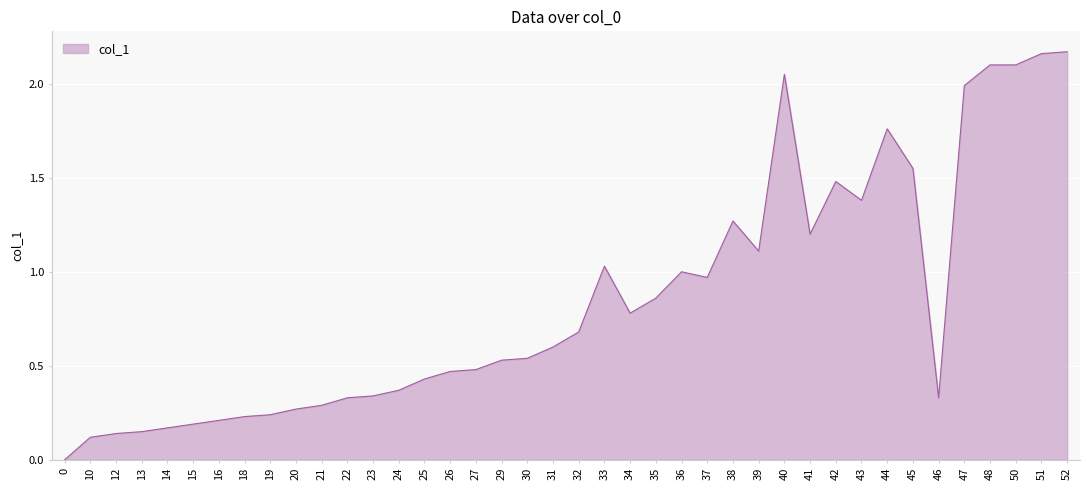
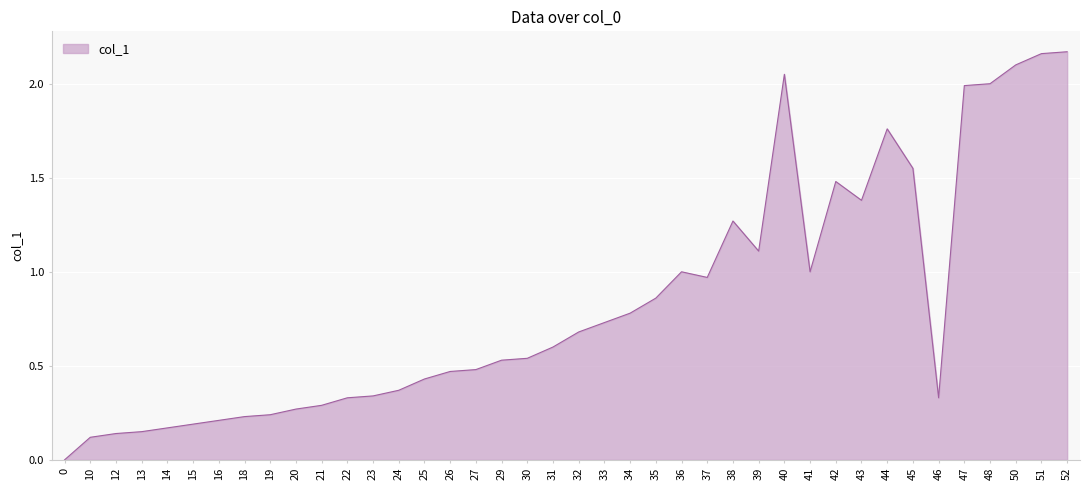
  {
    "0": 0.00,
    "10": 0.12,
    "12": 0.14,
    "13": 0.15,
    "14": 0.17,
    "15": 0.19,
    "16": 0.21,
    "18": 0.23,
    "19": 0.24,
    "20": 0.27,
    "21": 0.29,
    "22": 0.33,
    "23": 0.34,
    "24": 0.37,
    "25": 0.43,
    "26": 0.47,
    "27": 0.48,
    "29": 0.53,
    "30": 0.54,
    "31": 0.60,
    "32": 0.68,
-   "33": 1.03,
+   "33": 0.73,
    "34": 0.78,
    "35": 0.86,
    "36": 1.00,
    "37": 0.97,
    "38": 1.27,
    "39": 1.11,
    "40": 2.05,
-   "41": 1.2,
+   "41": 1.0,
    "42": 1.48,
    "43": 1.38,
    "44": 1.76,
    "45": 1.55,
    "46": 0.33,
    "47": 1.99,
-   "48": 2.1,
+   "48": 2.0,
    "50": 2.10,
    "51": 2.16,
    "52": 2.17
  }
